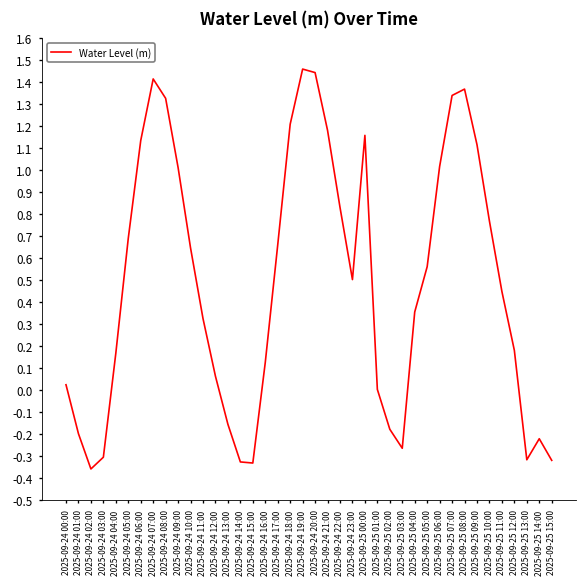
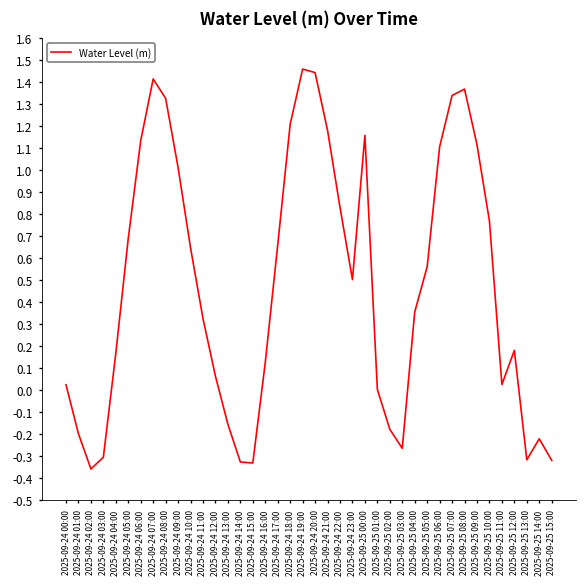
  {
    "2025-09-24 00:00": 0.02,
    "2025-09-24 01:00": -0.20,
    "2025-09-24 02:00": -0.36,
    "2025-09-24 03:00": -0.30,
    "2025-09-24 04:00": 0.17,
    "2025-09-24 05:00": 0.69,
    "2025-09-24 06:00": 1.13,
    "2025-09-24 07:00": 1.41,
    "2025-09-24 08:00": 1.33,
    "2025-09-24 09:00": 1.01,
    "2025-09-24 10:00": 0.65,
    "2025-09-24 11:00": 0.33,
    "2025-09-24 12:00": 0.06,
    "2025-09-24 13:00": -0.15,
    "2025-09-24 14:00": -0.33,
    "2025-09-24 15:00": -0.33,
    "2025-09-24 16:00": 0.13,
    "2025-09-24 17:00": 0.66,
    "2025-09-24 18:00": 1.21,
    "2025-09-24 19:00": 1.46,
    "2025-09-24 20:00": 1.44,
    "2025-09-24 21:00": 1.18,
    "2025-09-24 22:00": 0.83,
    "2025-09-24 23:00": 0.50,
    "2025-09-25 00:00": 1.16,
    "2025-09-25 01:00": 0.00,
    "2025-09-25 02:00": -0.18,
    "2025-09-25 03:00": -0.26,
    "2025-09-25 04:00": 0.36,
    "2025-09-25 05:00": 0.56,
-   "2025-09-25 06:00": 1.02,
+   "2025-09-25 06:00": 1.11,
    "2025-09-25 07:00": 1.34,
    "2025-09-25 08:00": 1.37,
    "2025-09-25 09:00": 1.12,
    "2025-09-25 10:00": 0.77,
-   "2025-09-25 11:00": 0.45,
+   "2025-09-25 11:00": 0.03,
    "2025-09-25 12:00": 0.18,
    "2025-09-25 13:00": -0.32,
    "2025-09-25 14:00": -0.22,
    "2025-09-25 15:00": -0.32
  }
